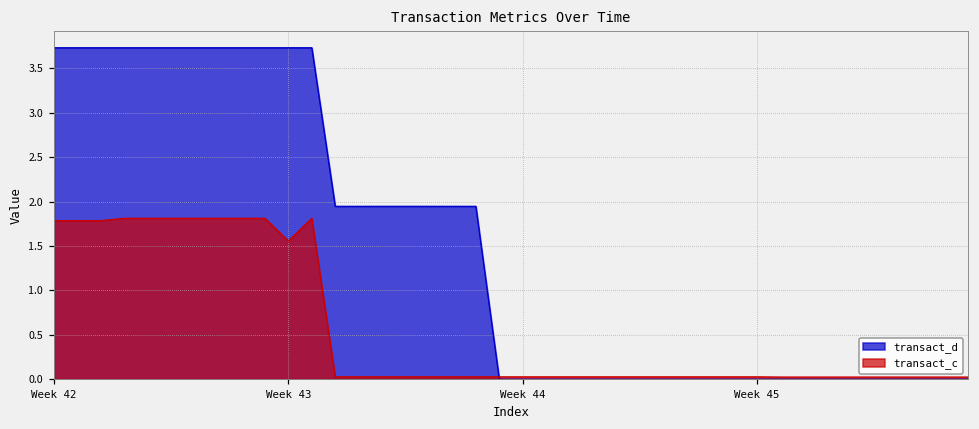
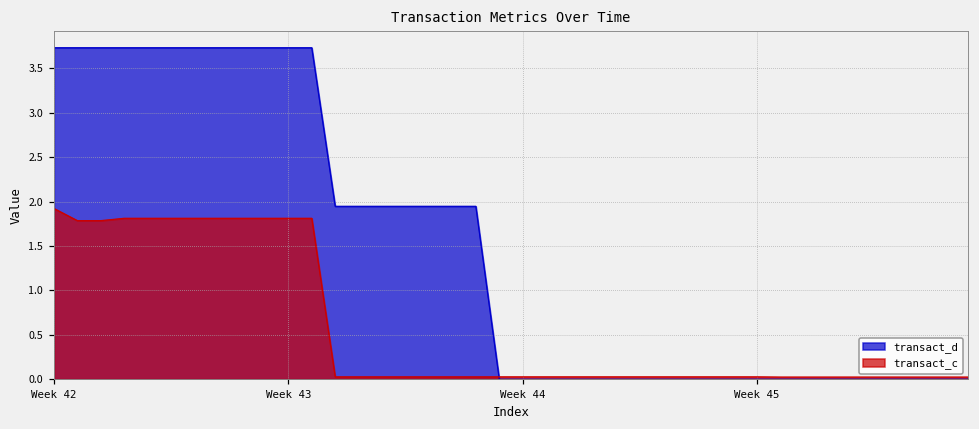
  {
    "transact_d": {
      "Week 42": 3.7,
      "Week 43": 3.7
    },
    "transact_c": {
-     "Week 42": 1.8,
-     "Week 43": 1.6
+     "Week 42": 1.9,
+     "Week 43": 1.8
    }
  }
